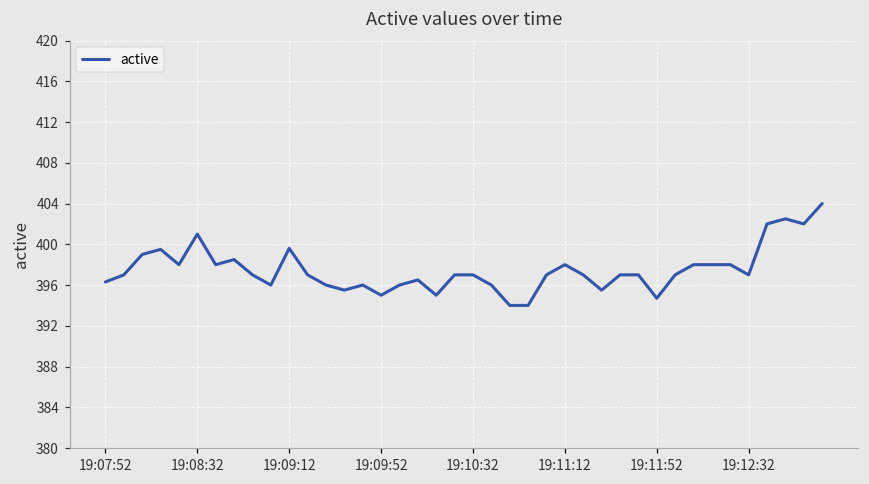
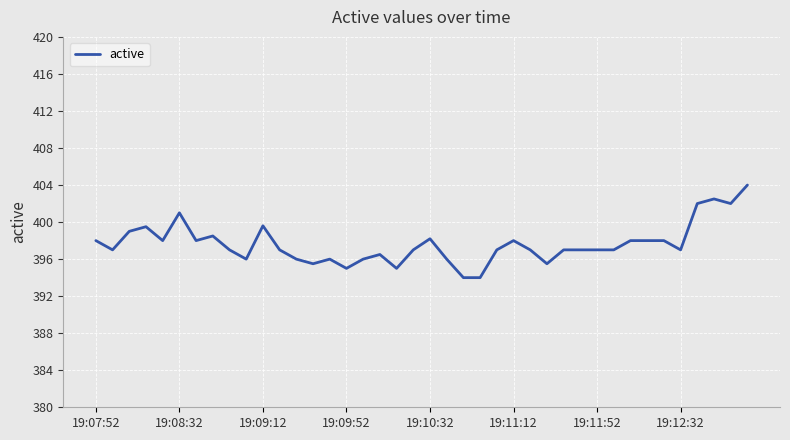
  {
-   "19:07:52": 396,
+   "19:07:52": 398,
    "19:08:32": 401,
    "19:09:12": 400,
    "19:09:52": 395,
-   "19:10:32": 397,
+   "19:10:32": 398,
    "19:11:12": 398,
-   "19:11:52": 395,
+   "19:11:52": 397,
    "19:12:32": 397
  }
